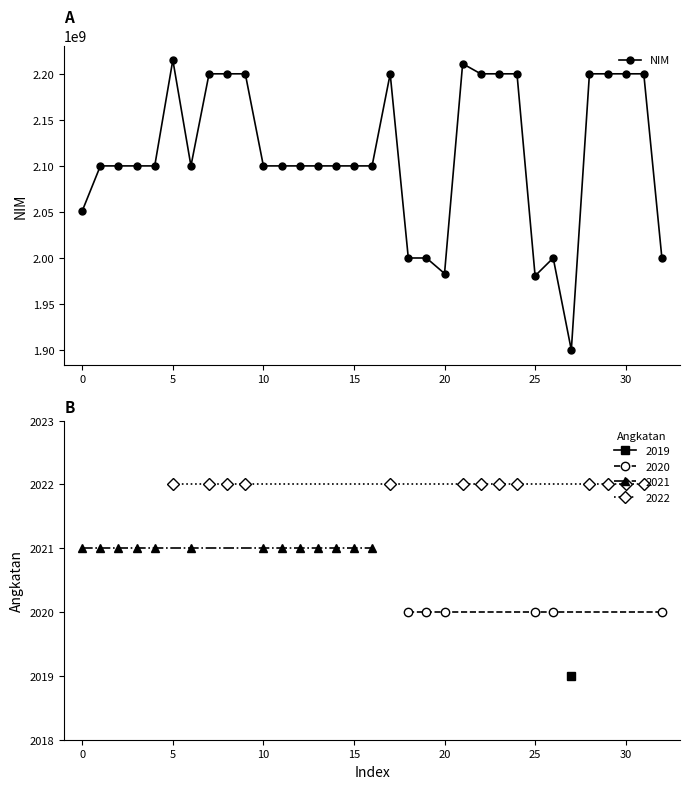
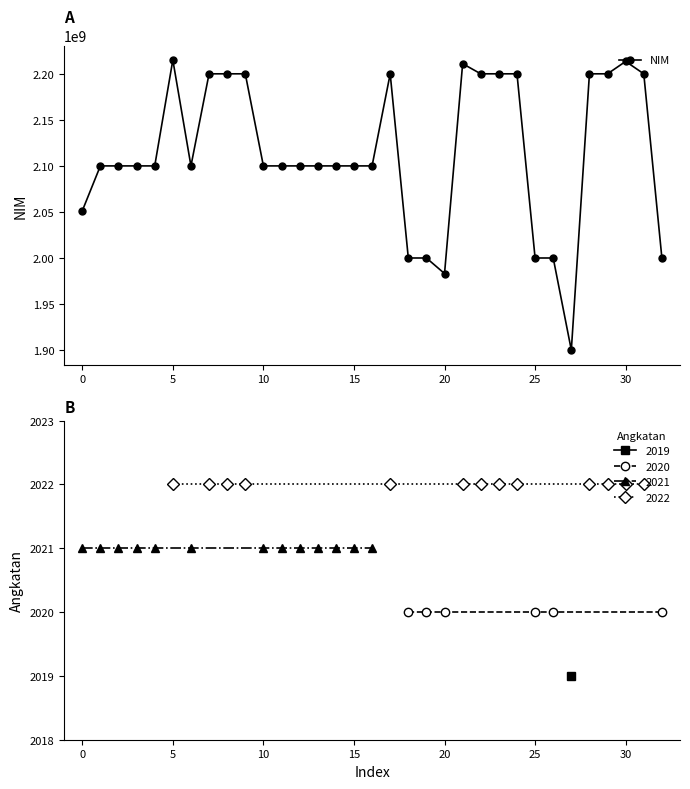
  {
    "A": {
      "0": 2050000000,
      "5": 2220000000,
      "10": 2100000000,
      "15": 2100000000,
      "20": 1980000000,
-     "25": 1980000000,
-     "30": 2200000000
+     "25": 2000000000,
+     "30": 2210000000
    }
  }
